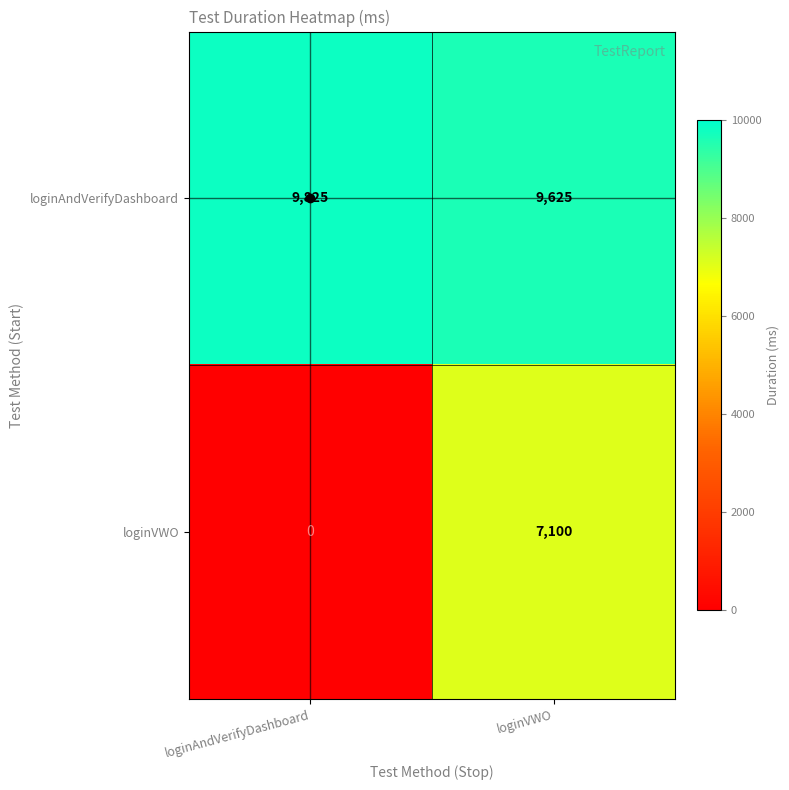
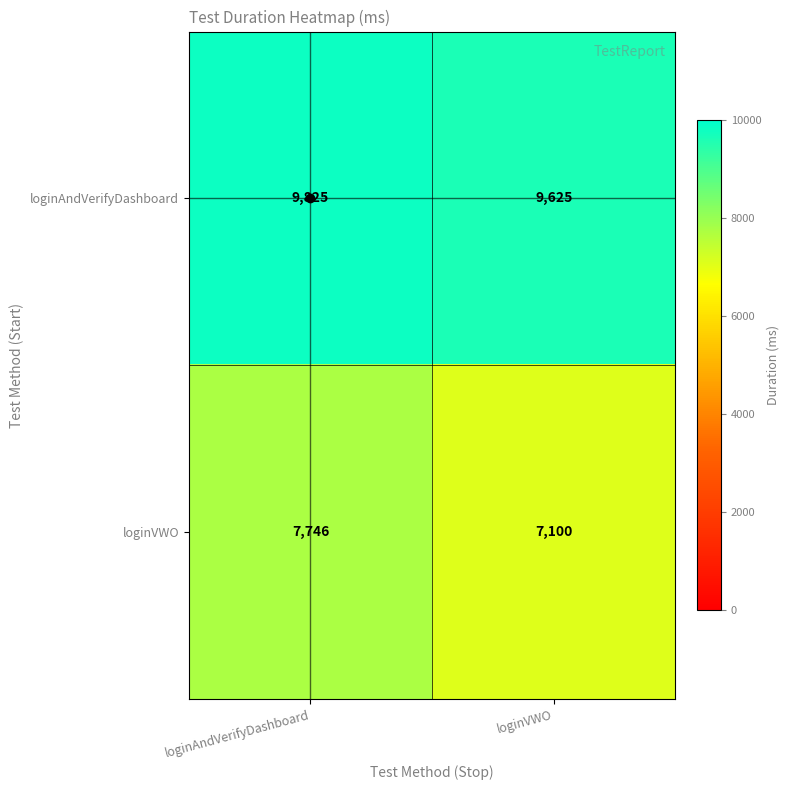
  {
    "loginVWO": {
-     "loginAndVerifyDashboard": "0",
+     "loginAndVerifyDashboard": "7,746",
      "loginVWO": "7,100"
    }
  }
